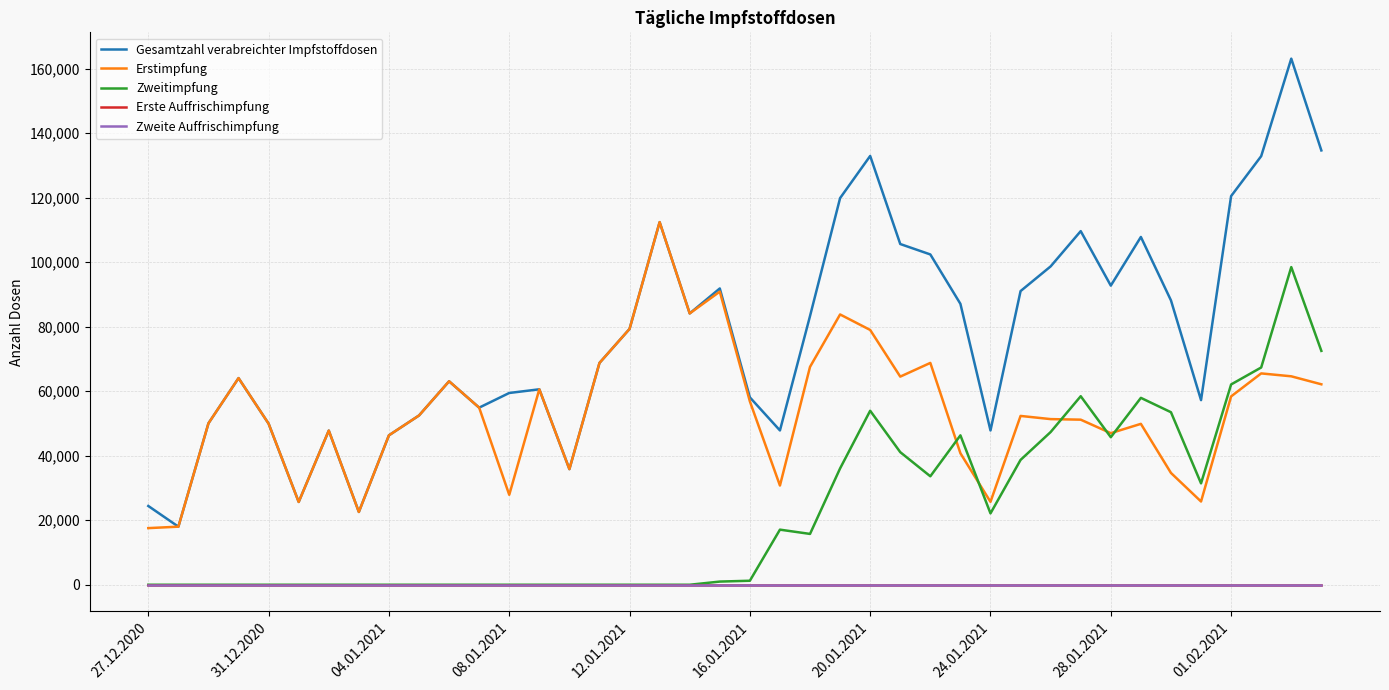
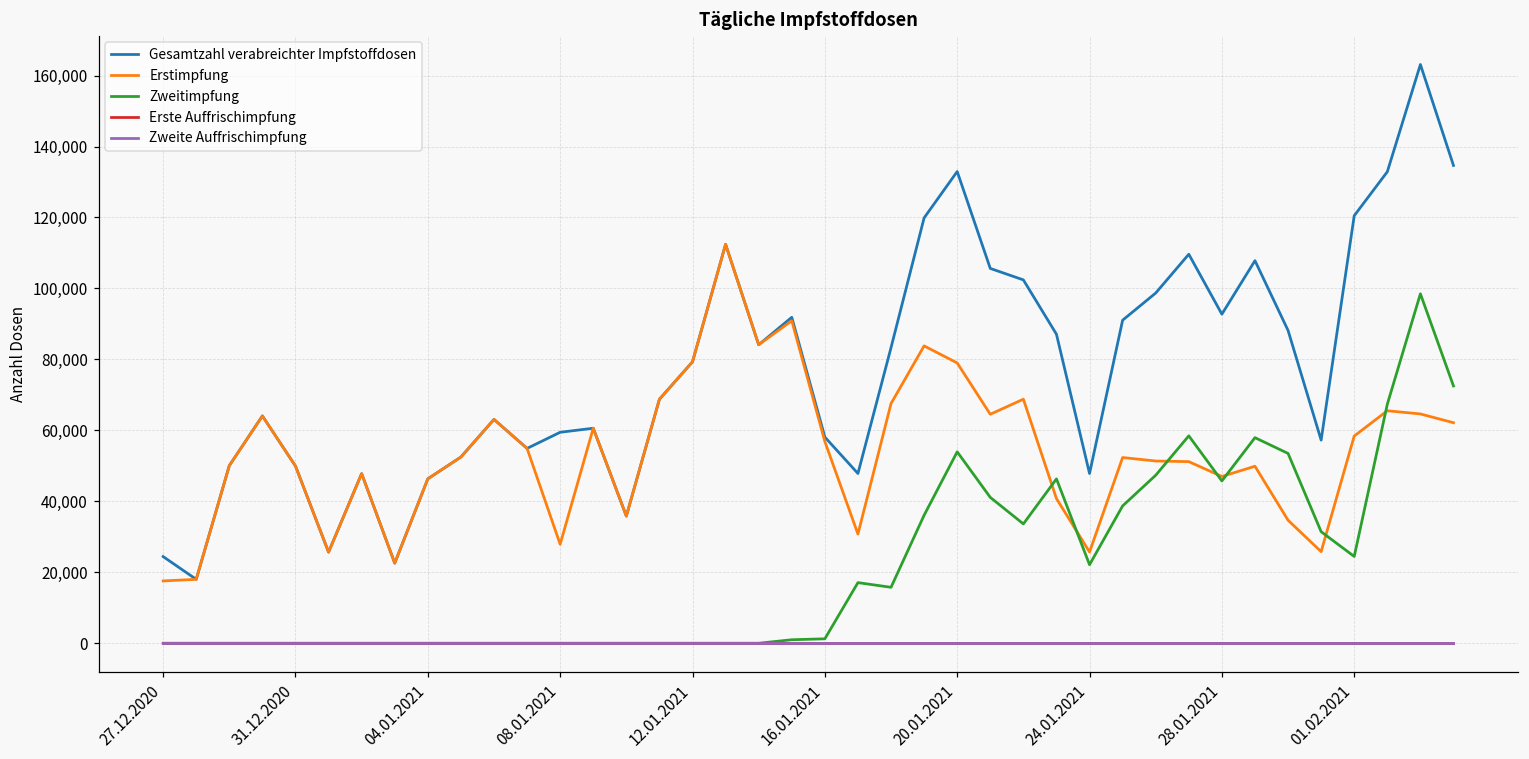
  {
    "Gesamtzahl verabreichter Impfstoffdosen": {
      "27.12.2020": "24,000",
      "08.01.2021": "59,000",
      "16.01.2021": "58,000",
      "20.01.2021": "133,000",
      "24.01.2021": "48,000",
      "28.01.2021": "93,000",
      "01.02.2021": "121,000"
    },
    "Erstimpfung": {
      "27.12.2020": "18,000",
      "08.01.2021": "28,000",
      "16.01.2021": "57,000",
      "20.01.2021": "79,000",
      "24.01.2021": "26,000",
      "28.01.2021": "47,000",
      "01.02.2021": "58,000"
    },
    "Zweitimpfung": {
      "16.01.2021": "1,000",
      "20.01.2021": "54,000",
      "24.01.2021": "22,000",
      "28.01.2021": "46,000",
-     "01.02.2021": "62,000"
+     "01.02.2021": "24,000"
    },
    "Zweite Auffrischimpfung": {
      "16.01.2021": "0",
      "20.01.2021": "0",
      "24.01.2021": "0",
      "28.01.2021": "0",
      "01.02.2021": "0"
    }
  }
